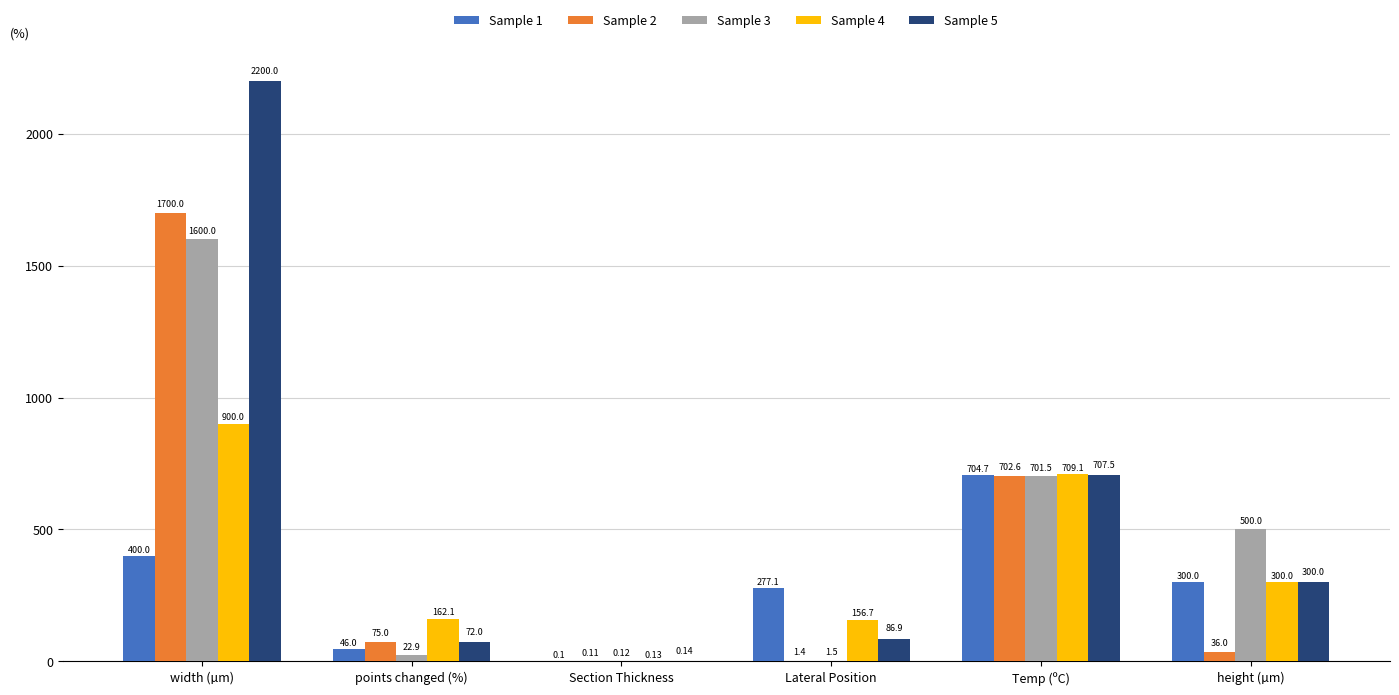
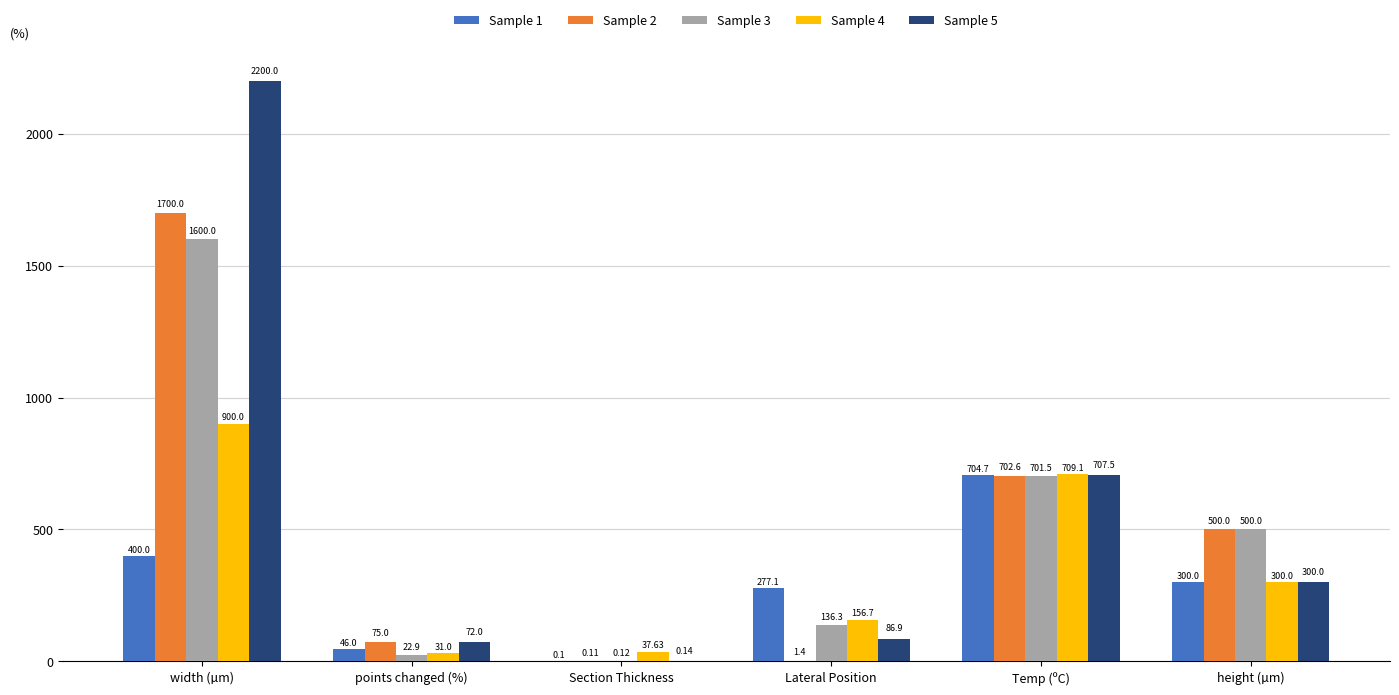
  {
    "Sample 1": {
      "width (µm)": 400.0,
      "points changed (%)": 46.0,
      "Section Thickness": 0.1,
      "Lateral Position": 277.1,
      "Temp (ºC)": 704.7,
      "height (µm)": 300.0
    },
    "Sample 2": {
      "width (µm)": 1700.0,
      "points changed (%)": 75.0,
      "Section Thickness": 0.11,
      "Lateral Position": 1.4,
      "Temp (ºC)": 702.6,
-     "height (µm)": 36.0
+     "height (µm)": 500.0
    },
    "Sample 3": {
      "width (µm)": 1600.0,
      "points changed (%)": 22.9,
      "Section Thickness": 0.12,
-     "Lateral Position": 1.5,
+     "Lateral Position": 136.3,
      "Temp (ºC)": 701.5,
      "height (µm)": 500.0
    },
    "Sample 4": {
      "width (µm)": 900.0,
-     "points changed (%)": 162.1,
-     "Section Thickness": 0.13,
+     "points changed (%)": 31.0,
+     "Section Thickness": 37.63,
      "Lateral Position": 156.7,
      "Temp (ºC)": 709.1,
      "height (µm)": 300.0
    },
    "Sample 5": {
      "width (µm)": 2200.0,
      "points changed (%)": 72.0,
      "Section Thickness": 0.14,
      "Lateral Position": 86.9,
      "Temp (ºC)": 707.5,
      "height (µm)": 300.0
    }
  }
